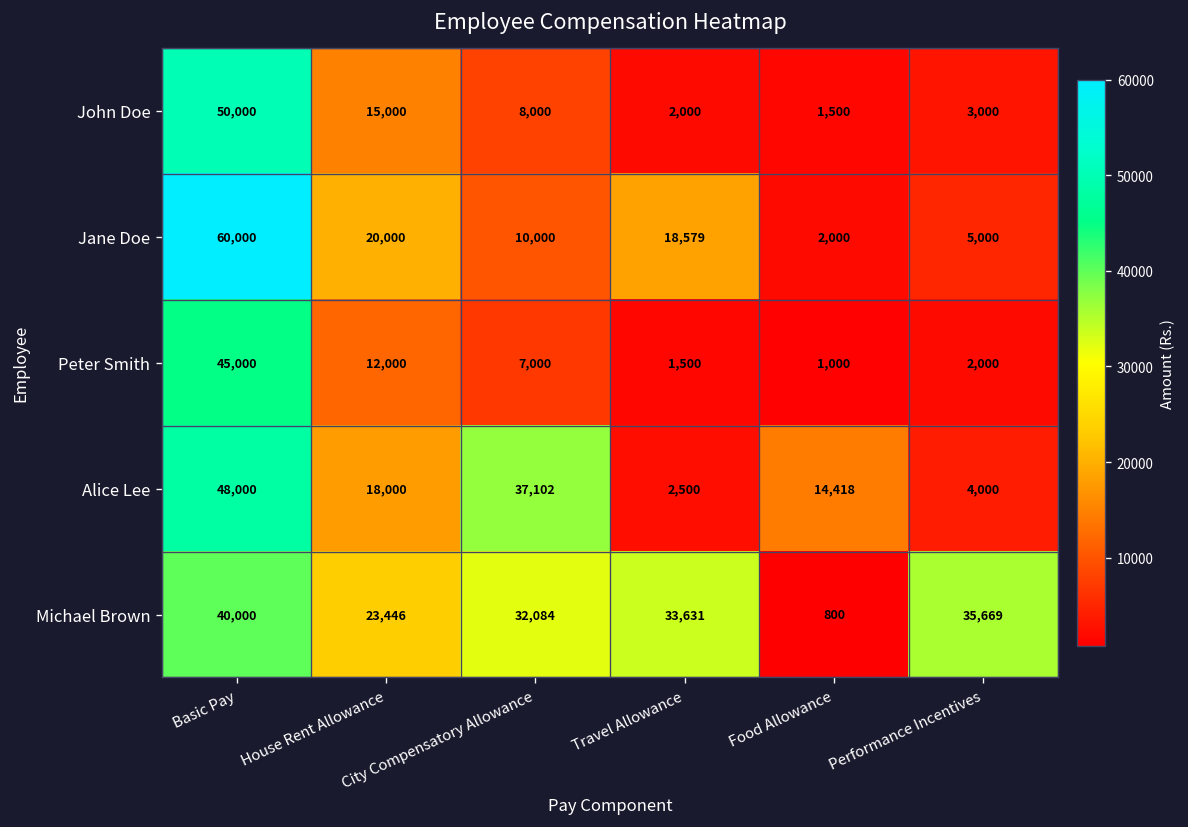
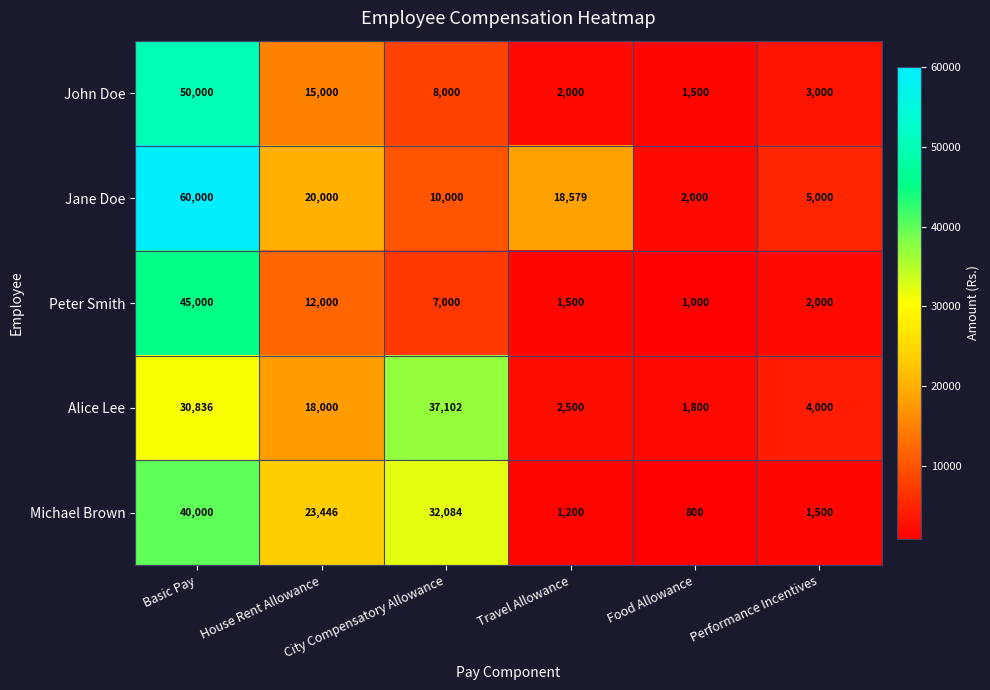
  {
    "John Doe": {
      "Basic Pay": "50,000",
      "House Rent Allowance": "15,000",
      "City Compensatory Allowance": "8,000",
      "Travel Allowance": "2,000",
      "Food Allowance": "1,500",
      "Performance Incentives": "3,000"
    },
    "Jane Doe": {
      "Basic Pay": "60,000",
      "House Rent Allowance": "20,000",
      "City Compensatory Allowance": "10,000",
      "Travel Allowance": "18,579",
      "Food Allowance": "2,000",
      "Performance Incentives": "5,000"
    },
    "Peter Smith": {
      "Basic Pay": "45,000",
      "House Rent Allowance": "12,000",
      "City Compensatory Allowance": "7,000",
      "Travel Allowance": "1,500",
      "Food Allowance": "1,000",
      "Performance Incentives": "2,000"
    },
    "Alice Lee": {
-     "Basic Pay": "48,000",
+     "Basic Pay": "30,836",
      "House Rent Allowance": "18,000",
      "City Compensatory Allowance": "37,102",
      "Travel Allowance": "2,500",
-     "Food Allowance": "14,418",
+     "Food Allowance": "1,800",
      "Performance Incentives": "4,000"
    },
    "Michael Brown": {
      "Basic Pay": "40,000",
      "House Rent Allowance": "23,446",
      "City Compensatory Allowance": "32,084",
-     "Travel Allowance": "33,631",
+     "Travel Allowance": "1,200",
      "Food Allowance": "800",
-     "Performance Incentives": "35,669"
+     "Performance Incentives": "1,500"
    }
  }
